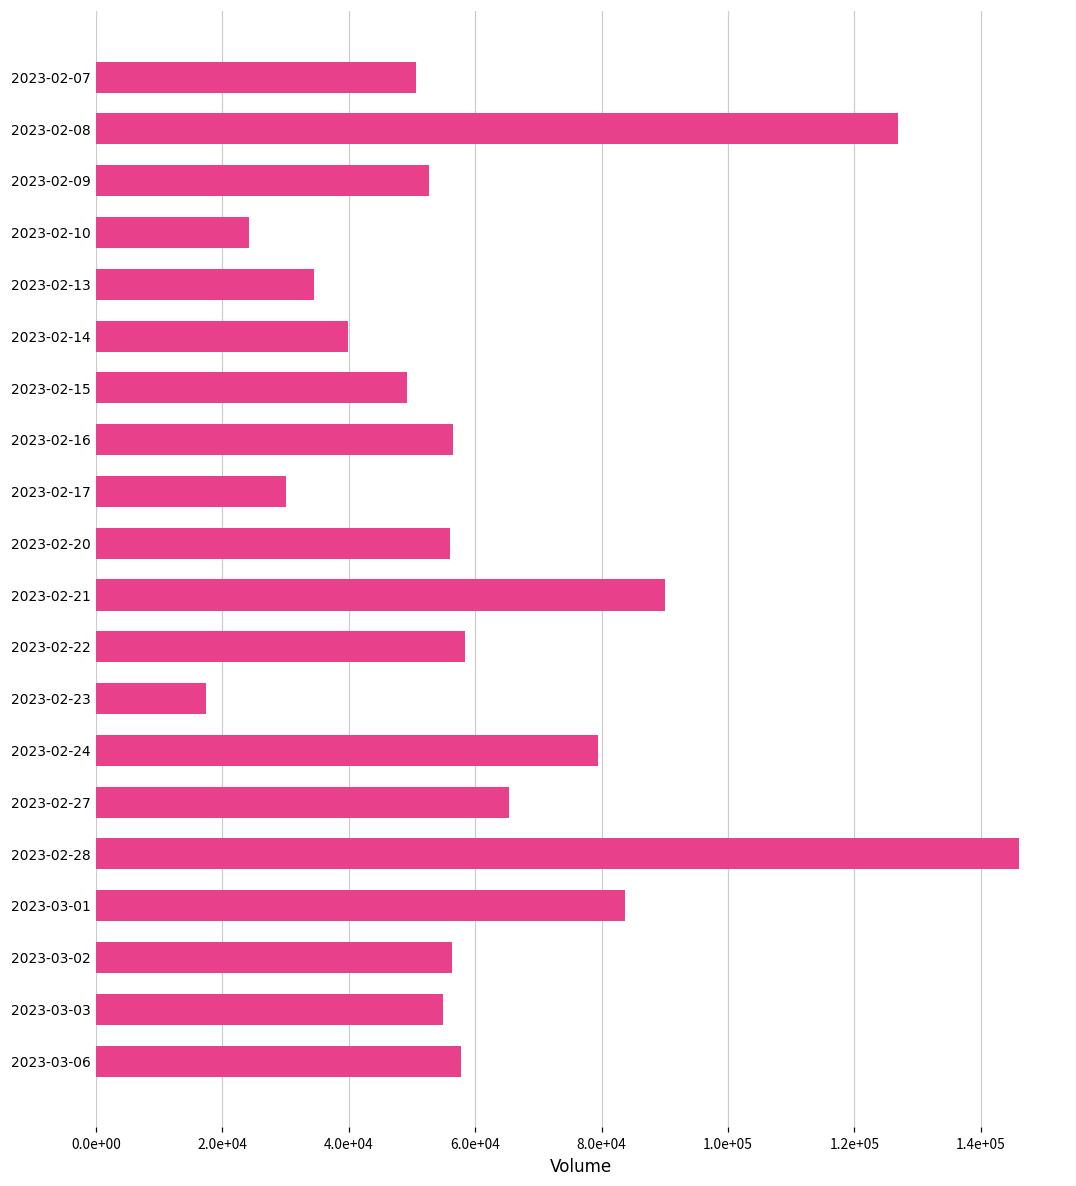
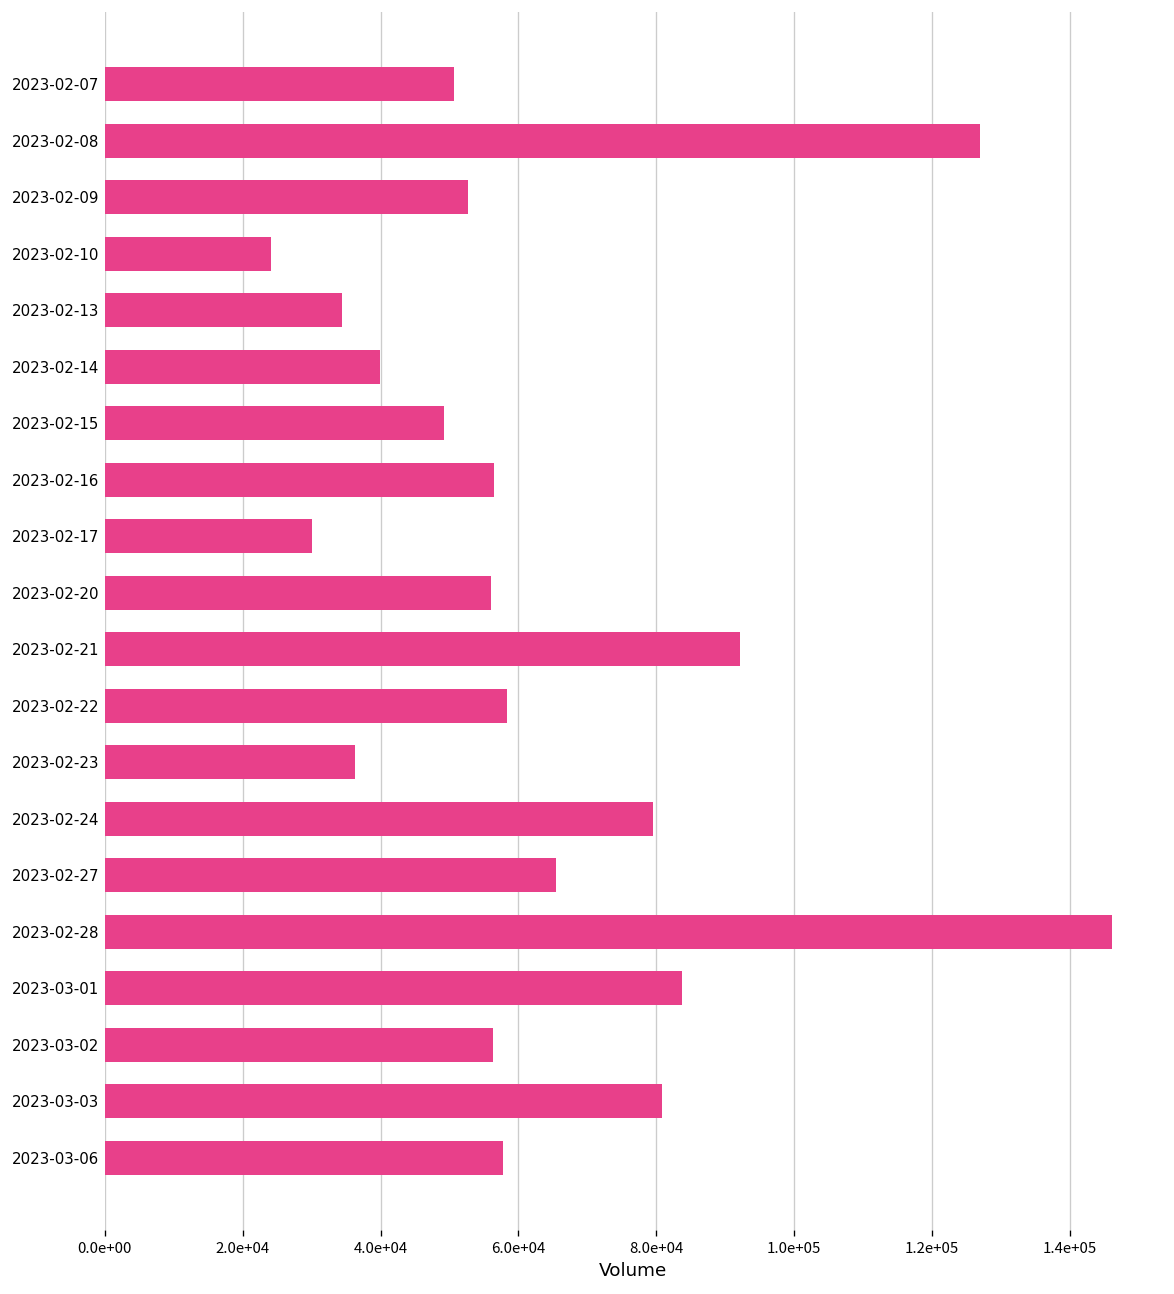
  {
    "2023-02-07": 51000,
    "2023-02-08": 127000,
    "2023-02-09": 53000,
    "2023-02-10": 24000,
    "2023-02-13": 34000,
    "2023-02-14": 40000,
    "2023-02-15": 49000,
    "2023-02-16": 56000,
    "2023-02-17": 30000,
    "2023-02-20": 56000,
-   "2023-02-21": 90000,
+   "2023-02-21": 92000,
    "2023-02-22": 58000,
-   "2023-02-23": 17000,
+   "2023-02-23": 36000,
    "2023-02-24": 79000,
    "2023-02-27": 65000,
    "2023-02-28": 146000,
    "2023-03-01": 84000,
    "2023-03-02": 56000,
-   "2023-03-03": 55000,
+   "2023-03-03": 81000,
    "2023-03-06": 58000
  }
